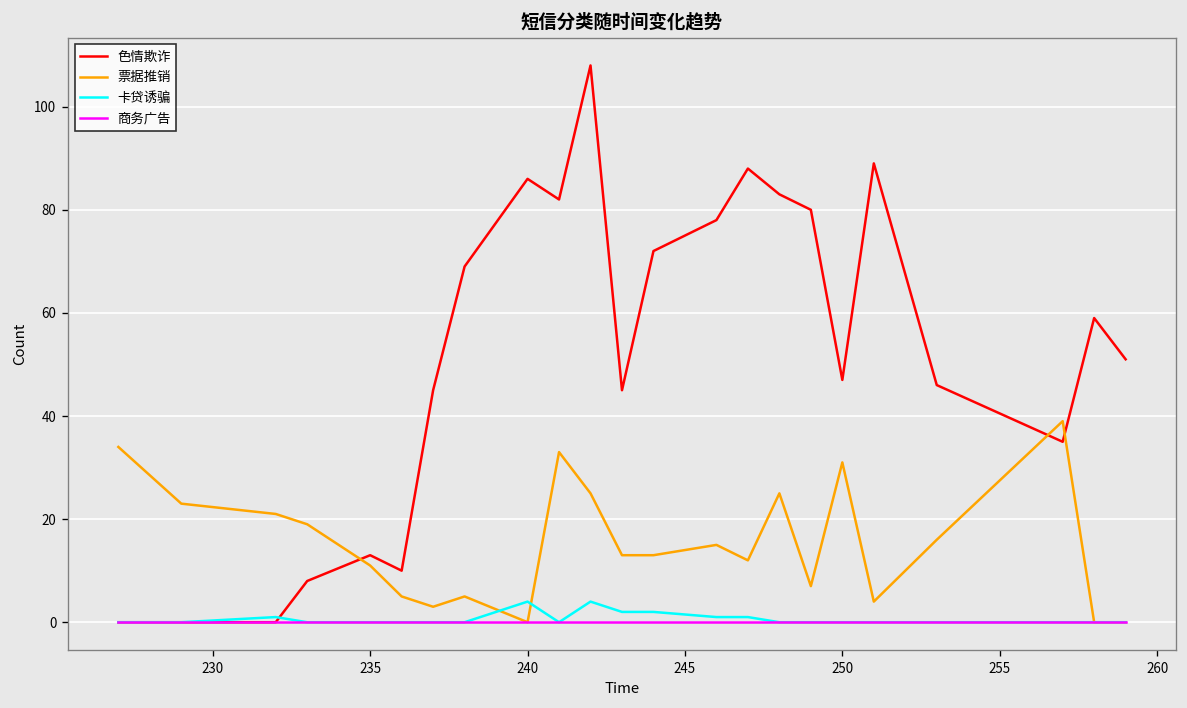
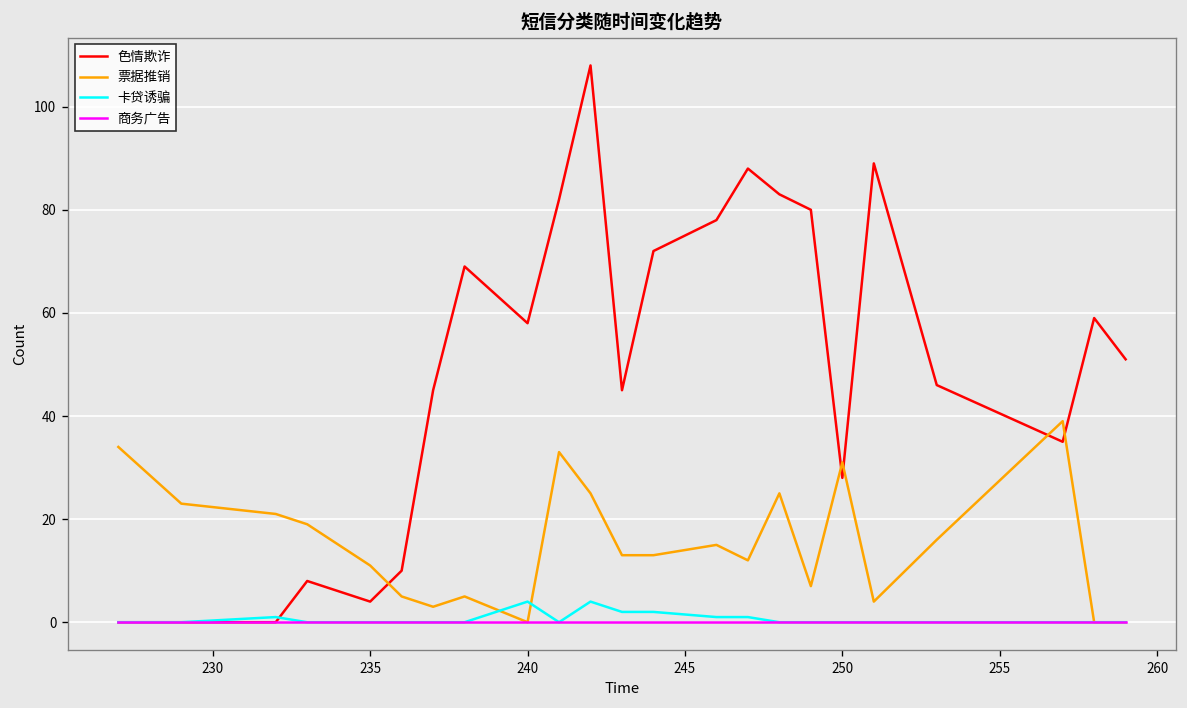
  {
    "色情欺诈": {
-     "235": 13,
-     "240": 86,
-     "250": 47
+     "235": 4,
+     "240": 58,
+     "250": 28
    },
    "票据推销": {
      "235": 11,
      "250": 31
    },
    "卡贷诱骗": {
      "240": 4
    }
  }
